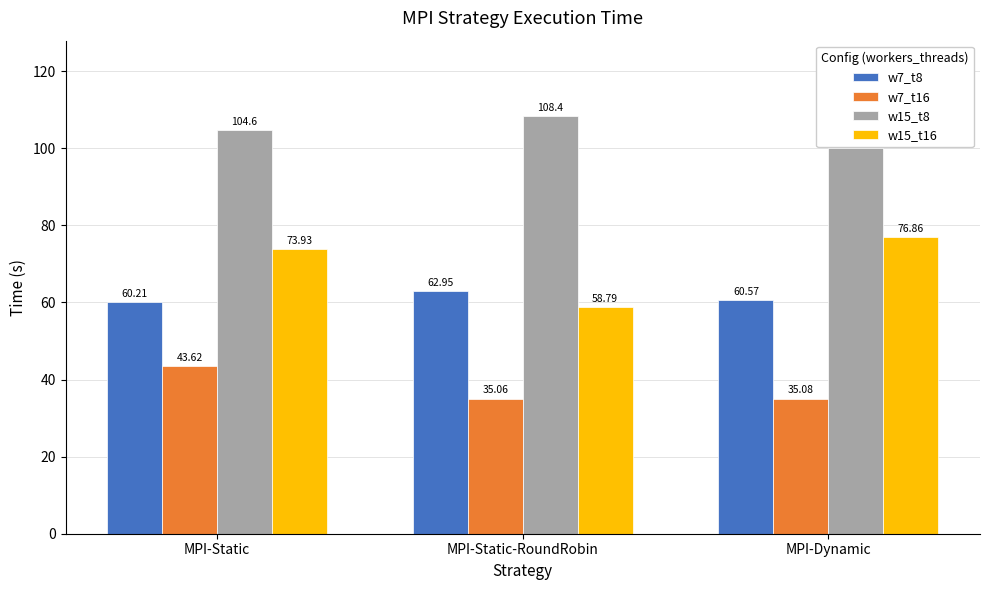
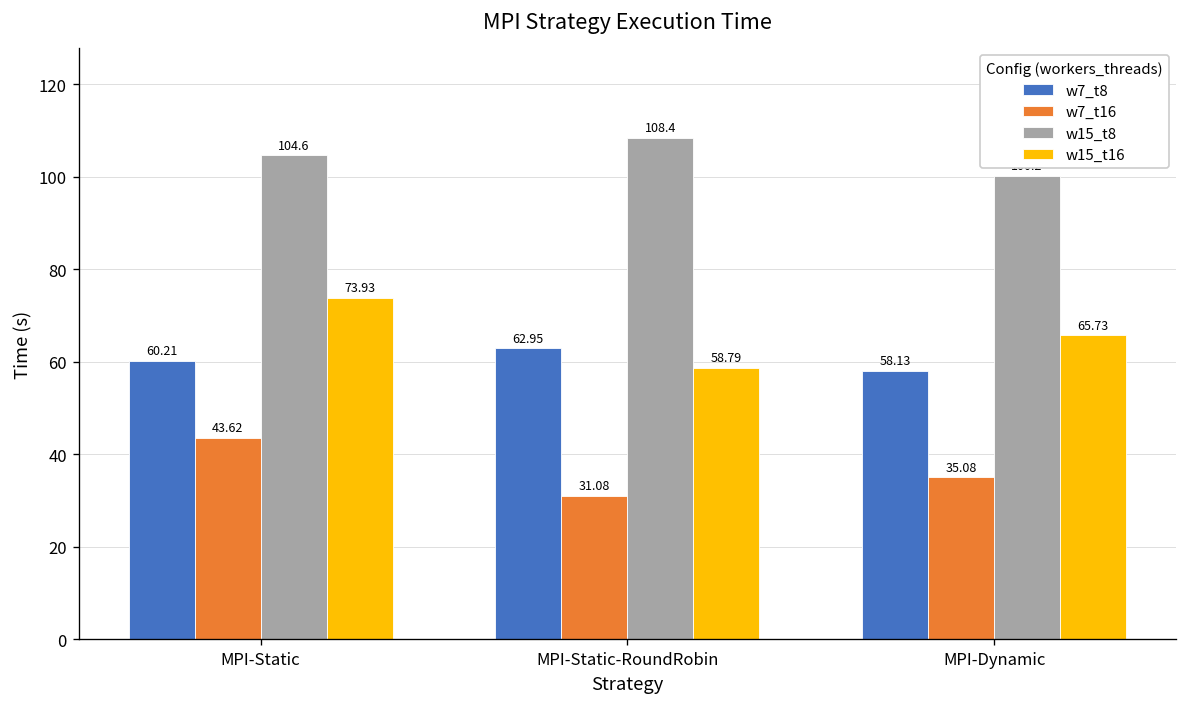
  {
    "w7_t8": {
      "MPI-Static": 60.21,
      "MPI-Static-RoundRobin": 62.95,
-     "MPI-Dynamic": 60.57
+     "MPI-Dynamic": 58.13
    },
    "w7_t16": {
      "MPI-Static": 43.62,
-     "MPI-Static-RoundRobin": 35.06,
+     "MPI-Static-RoundRobin": 31.08,
      "MPI-Dynamic": 35.08
    },
    "w15_t8": {
      "MPI-Static": 104.6,
      "MPI-Static-RoundRobin": 108.4
    },
    "w15_t16": {
      "MPI-Static": 73.93,
      "MPI-Static-RoundRobin": 58.79,
-     "MPI-Dynamic": 76.86
+     "MPI-Dynamic": 65.73
    }
  }
